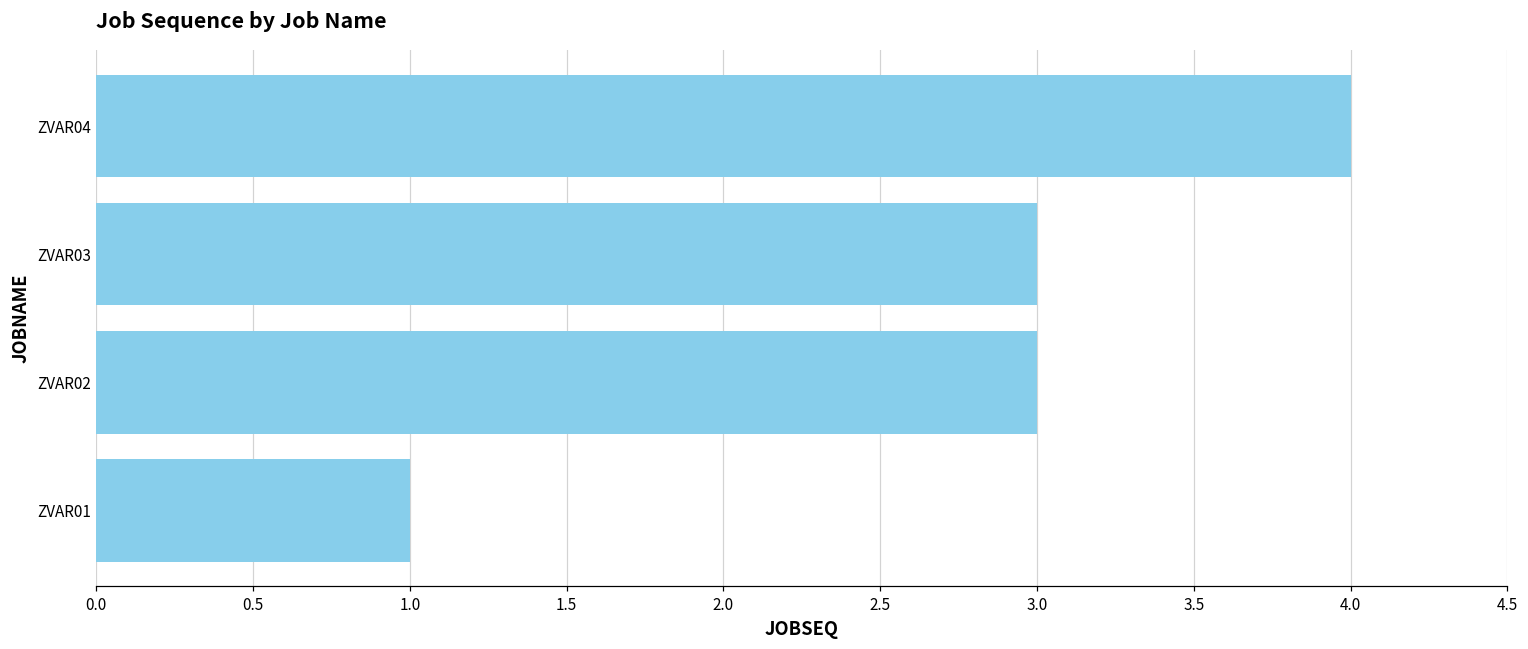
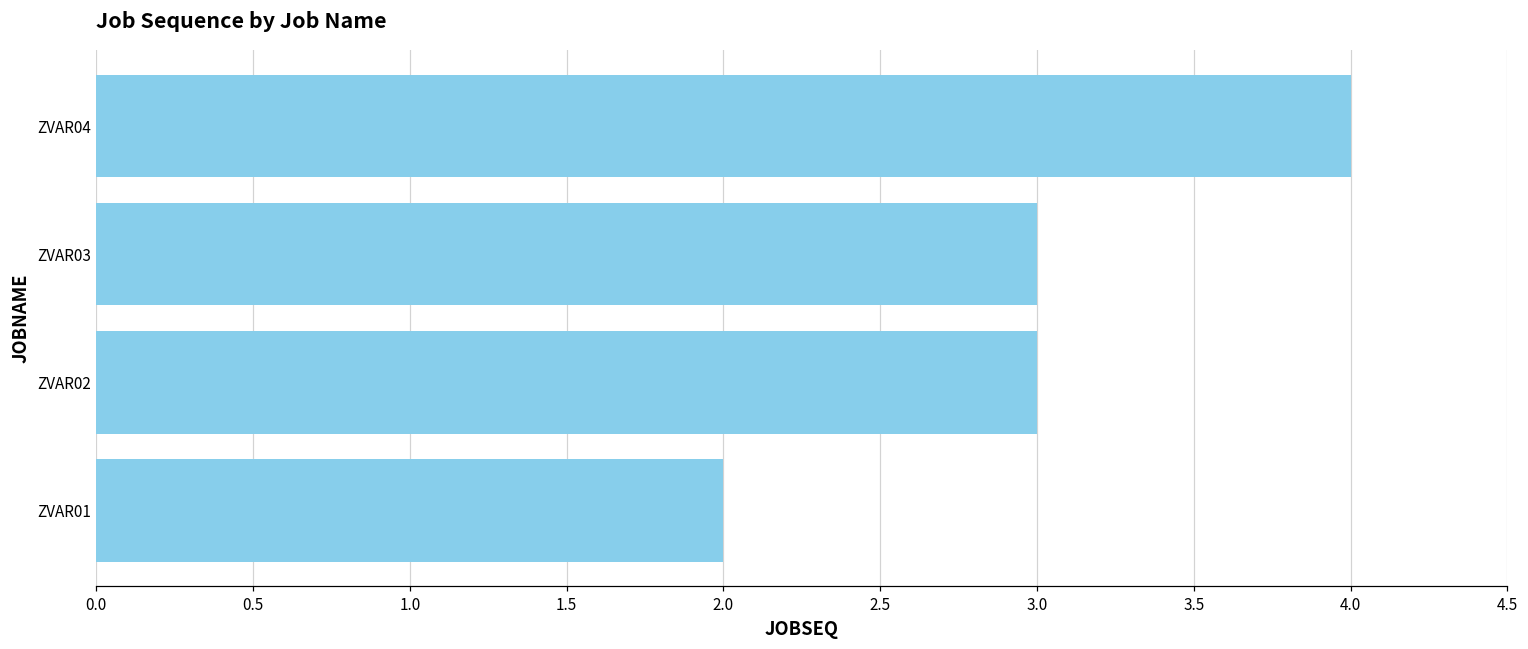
  {
    "ZVAR04": 4,
    "ZVAR03": 3,
    "ZVAR02": 3,
-   "ZVAR01": 1
+   "ZVAR01": 2
  }
